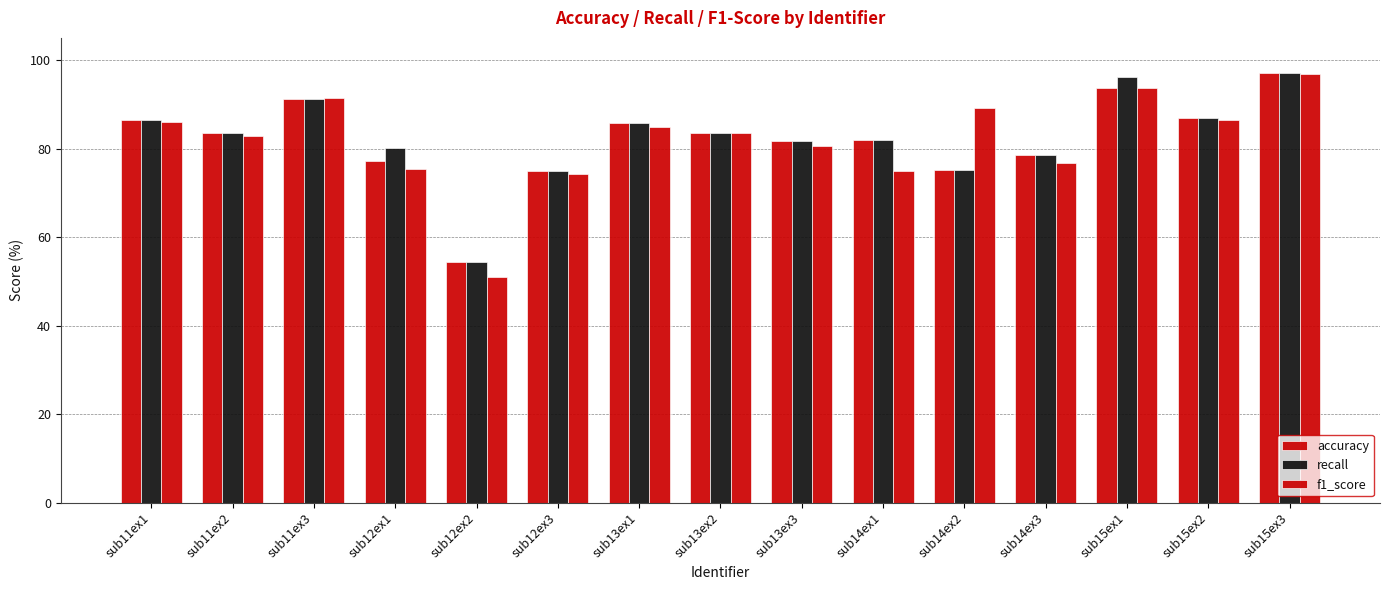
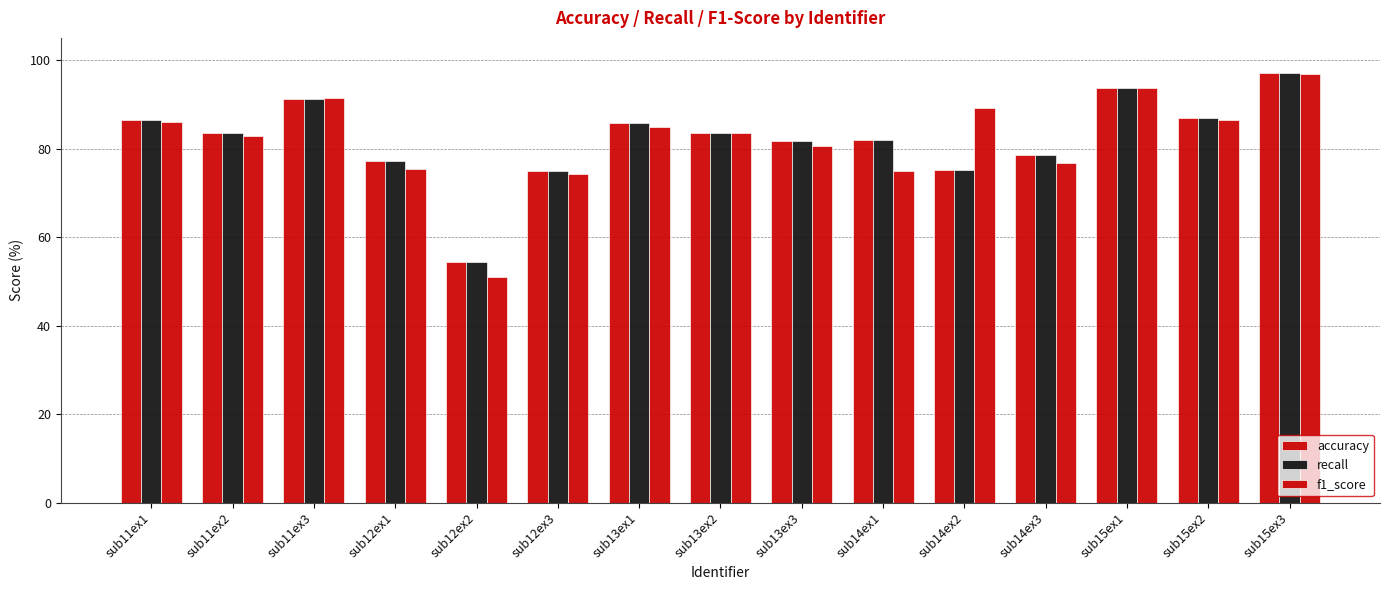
  {
    "recall": {
      "sub11ex1": 86,
      "sub11ex2": 84,
      "sub11ex3": 91,
-     "sub12ex1": 80,
+     "sub12ex1": 77,
      "sub12ex2": 54,
      "sub12ex3": 75,
      "sub13ex1": 86,
      "sub13ex2": 84,
      "sub13ex3": 82,
      "sub14ex1": 82,
      "sub14ex2": 75,
      "sub14ex3": 78,
-     "sub15ex1": 96,
+     "sub15ex1": 94,
      "sub15ex2": 87,
      "sub15ex3": 97
    }
  }
